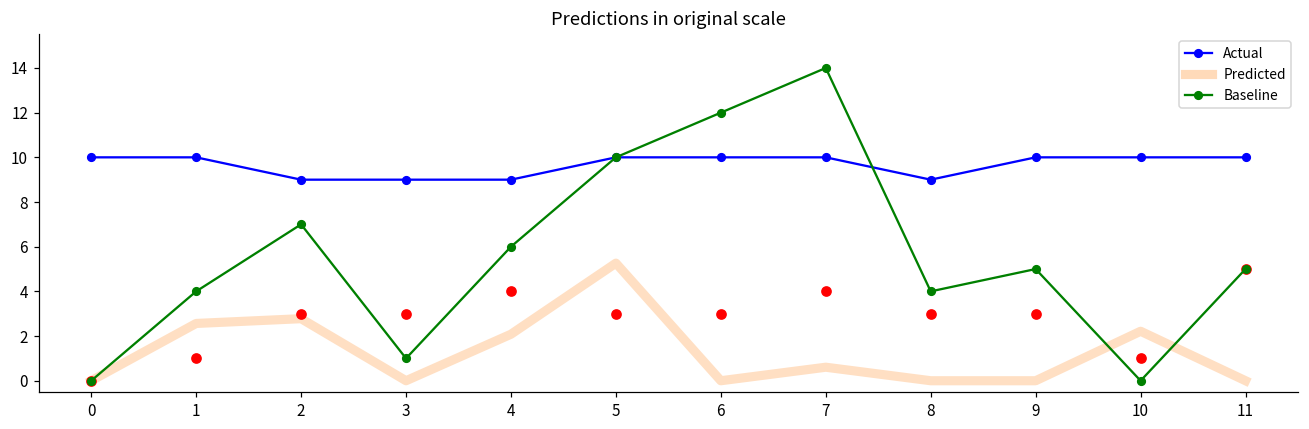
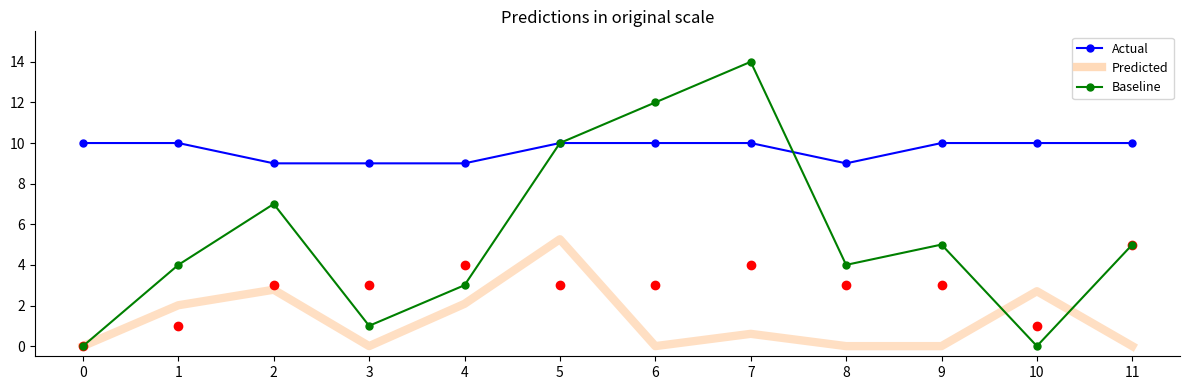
  {
    "Actual": {
      "0": 10.0,
      "1": 10.0,
      "2": 9.0,
      "3": 9.0,
      "4": 9.0,
      "6": 10.0,
      "7": 10.0,
      "8": 9.0,
      "9": 10.0,
      "10": 10.0,
      "11": 10.0
    },
    "Predicted": {
-     "1": 2.6,
+     "1": 2.0,
      "2": 2.8,
      "3": 0.0,
      "4": 2.1,
      "5": 5.3,
      "6": 0.0,
      "7": 0.6,
      "8": 0.0,
      "9": 0.0,
-     "10": 2.2,
+     "10": 2.7,
      "11": 0.0
    },
    "Baseline": {
      "1": 4,
      "2": 7,
      "3": 1,
-     "4": 6,
+     "4": 3,
      "6": 12,
      "7": 14,
      "8": 4,
      "9": 5,
      "10": 0
    }
  }
